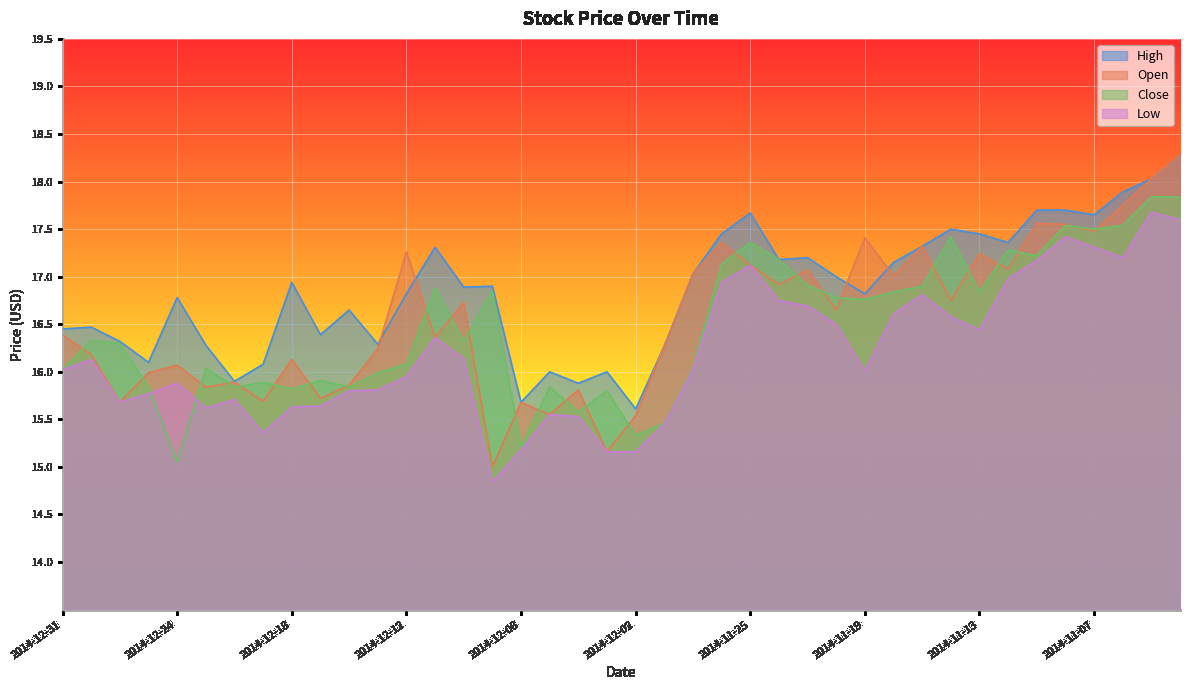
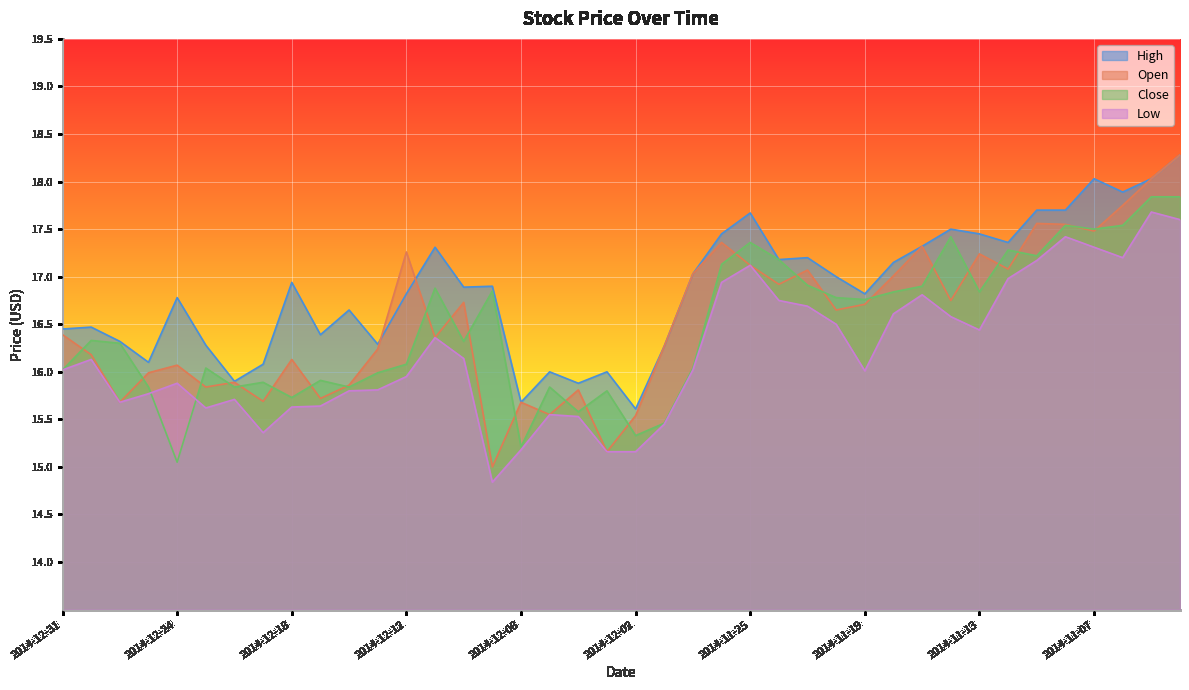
  {
    "High": {
      "2014-12-31": 16.5,
      "2014-12-24": 16.8,
      "2014-12-18": 16.9,
      "2014-12-12": 16.8,
      "2014-12-02": 15.6,
      "2014-11-25": 17.7,
      "2014-11-19": 16.8,
      "2014-11-13": 17.5,
-     "2014-11-07": 17.7
+     "2014-11-07": 18.0
    },
    "Open": {
      "2014-12-31": 16.4,
      "2014-12-24": 16.1,
      "2014-12-18": 16.1,
      "2014-12-12": 17.3,
      "2014-12-02": 15.5,
-     "2014-11-19": 17.4,
+     "2014-11-19": 16.7,
      "2014-11-13": 17.2
    },
    "Close": {
      "2014-12-24": 15.1,
-     "2014-12-18": 15.8,
+     "2014-12-18": 15.7,
      "2014-12-12": 16.1,
      "2014-12-08": 15.2,
      "2014-12-02": 15.3,
      "2014-11-25": 17.4,
      "2014-11-19": 16.8,
      "2014-11-13": 16.8
    },
    "Low": {
      "2014-12-24": 15.9,
      "2014-12-18": 15.6,
      "2014-12-12": 16.0,
      "2014-12-08": 15.2,
      "2014-12-02": 15.2,
      "2014-11-19": 16.0,
      "2014-11-13": 16.4,
      "2014-11-07": 17.3
    }
  }
